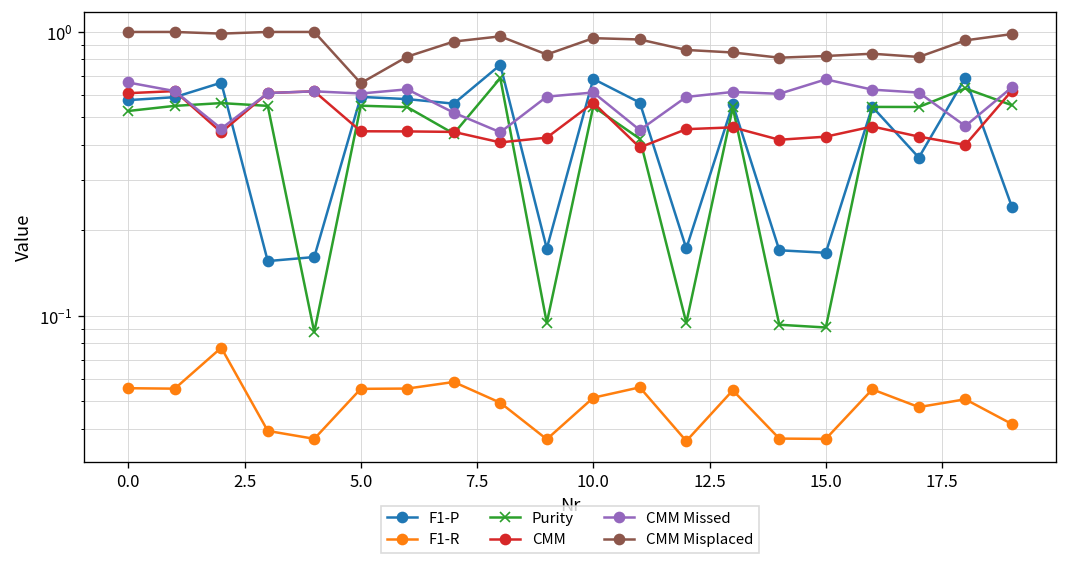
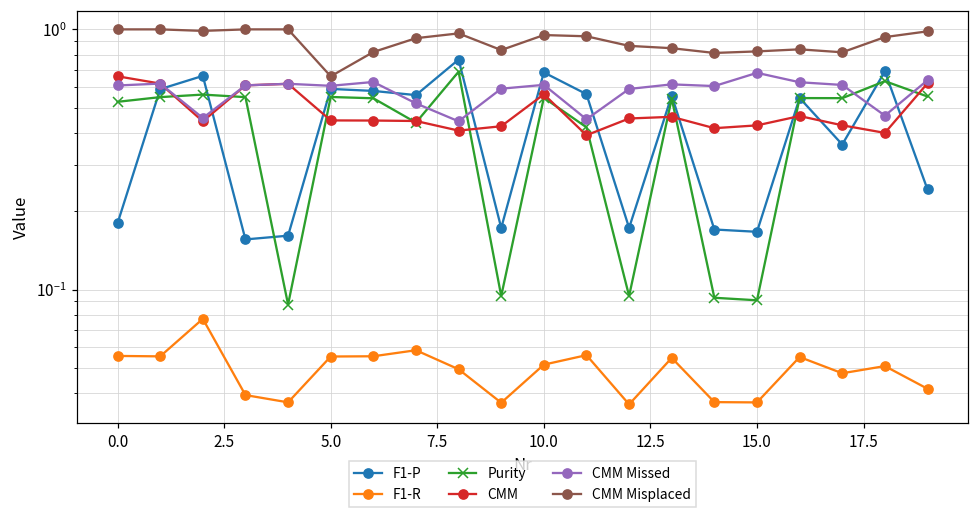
  {
    "F1-P": {
-     "0.0": 0.58,
+     "0.0": 0.18,
      "5.0": 0.59,
      "10.0": 0.68,
      "15.0": 0.17
    },
    "F1-R": {
      "0.0": 0.056,
      "5.0": 0.055,
      "10.0": 0.051,
      "15.0": 0.037
    },
    "Purity": {
      "0.0": 0.53,
      "5.0": 0.55,
      "10.0": 0.55,
      "15.0": 0.09
    },
    "CMM": {
-     "0.0": 0.61,
+     "0.0": 0.66,
      "5.0": 0.45,
      "10.0": 0.56,
      "15.0": 0.43
    },
    "CMM Missed": {
-     "0.0": 0.66,
+     "0.0": 0.61,
      "5.0": 0.61,
      "10.0": 0.61,
      "15.0": 0.68
    },
    "CMM Misplaced": {
      "0.0": 1.00,
      "5.0": 0.66,
      "10.0": 0.95,
      "15.0": 0.82
    }
  }
